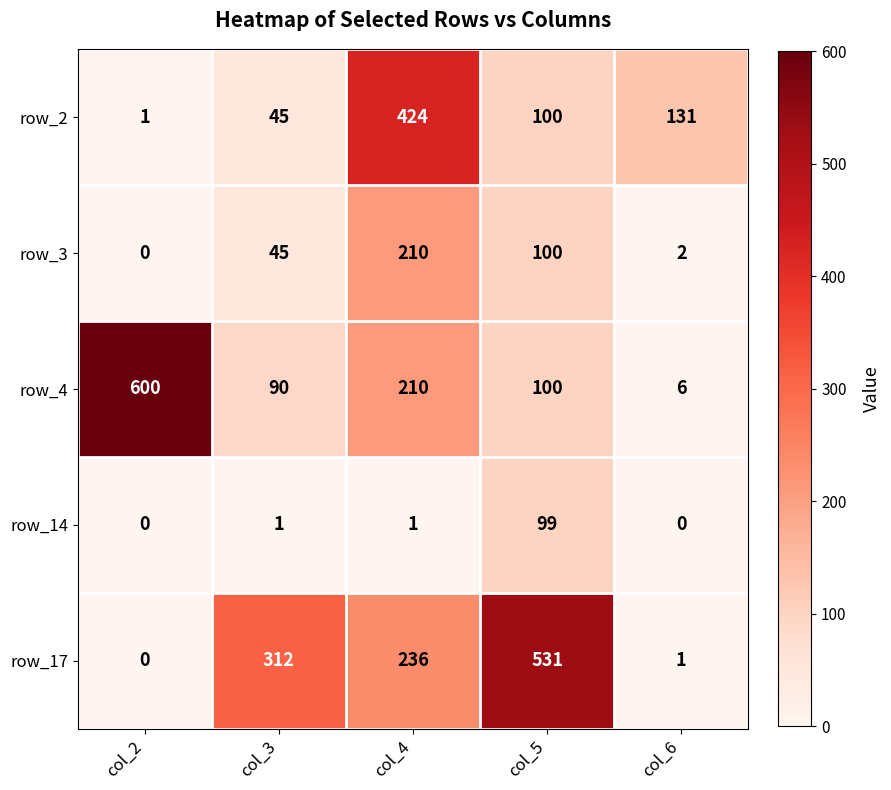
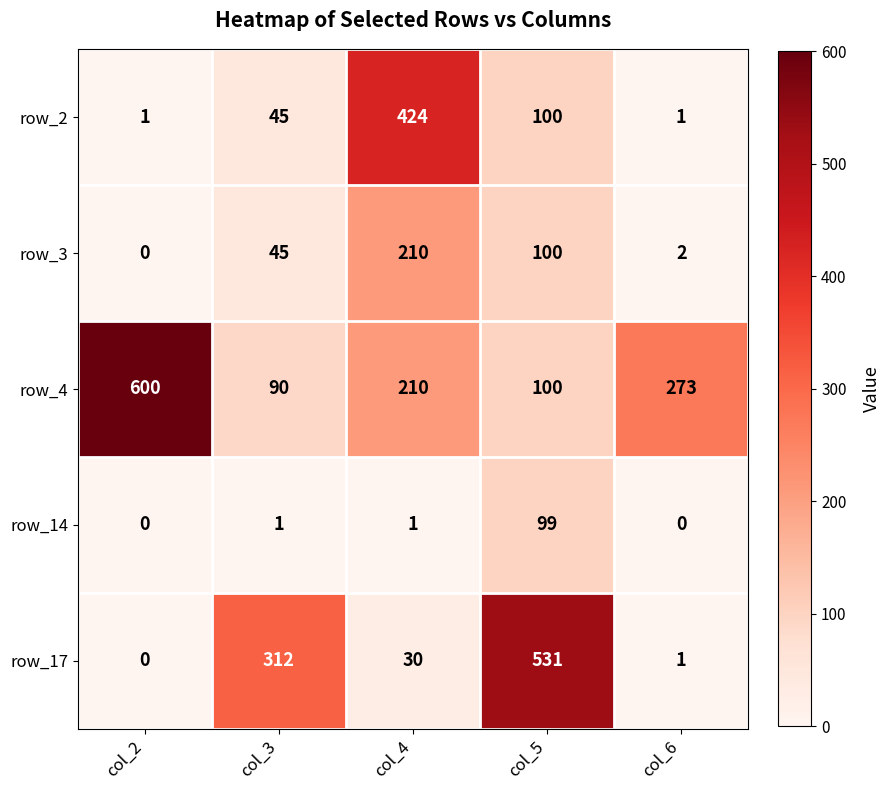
  {
    "row_2": {
      "col_2": 1,
      "col_3": 45,
      "col_4": 424,
      "col_5": 100,
-     "col_6": 131
+     "col_6": 1
    },
    "row_3": {
      "col_2": 0,
      "col_3": 45,
      "col_4": 210,
      "col_5": 100,
      "col_6": 2
    },
    "row_4": {
      "col_2": 600,
      "col_3": 90,
      "col_4": 210,
      "col_5": 100,
-     "col_6": 6
+     "col_6": 273
    },
    "row_14": {
      "col_2": 0,
      "col_3": 1,
      "col_4": 1,
      "col_5": 99,
      "col_6": 0
    },
    "row_17": {
      "col_2": 0,
      "col_3": 312,
-     "col_4": 236,
+     "col_4": 30,
      "col_5": 531,
      "col_6": 1
    }
  }
